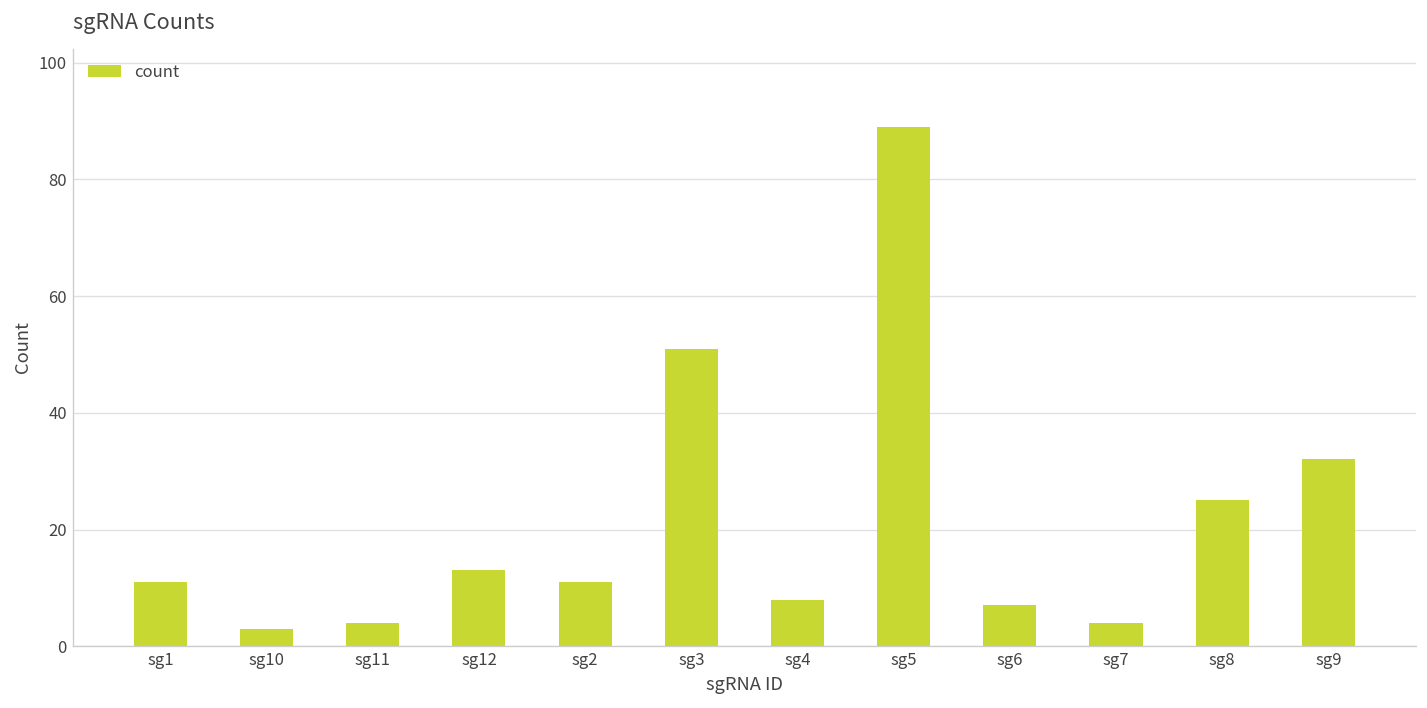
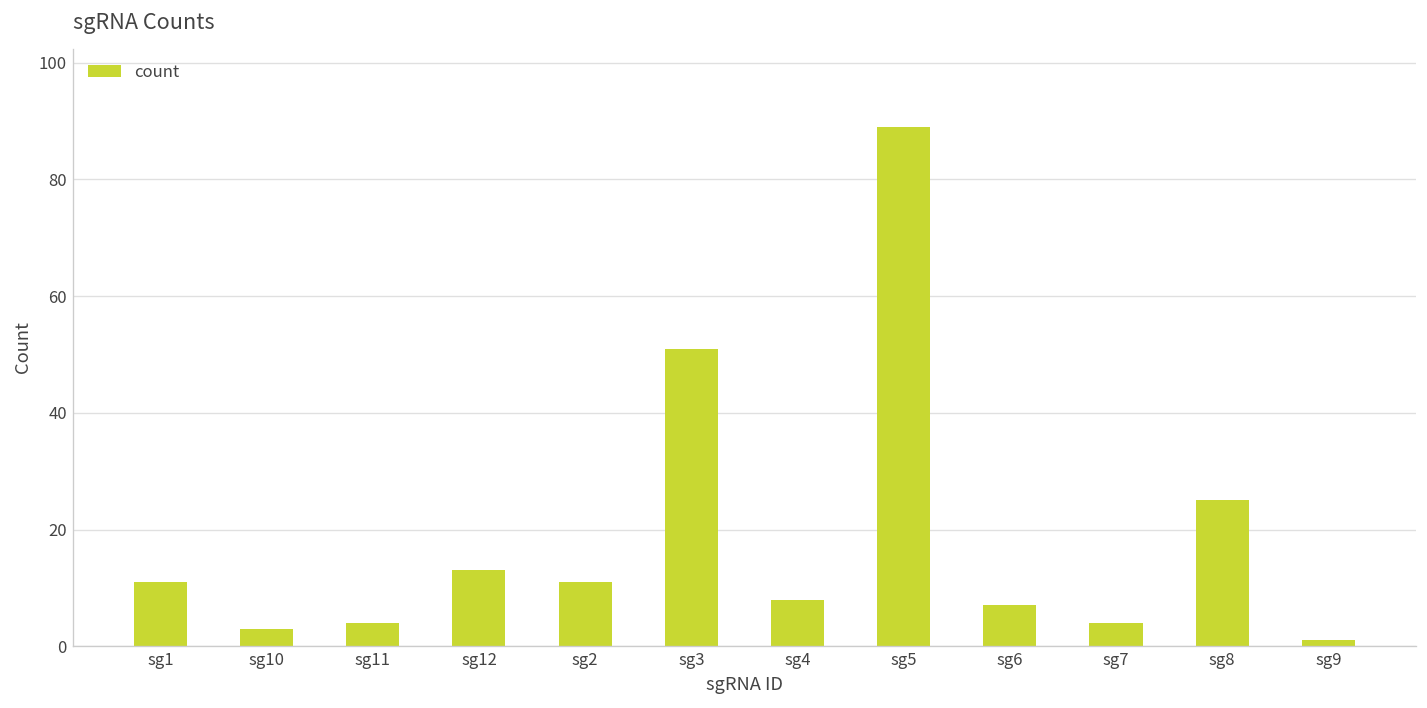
  {
    "sg1": 11,
    "sg10": 3,
    "sg11": 4,
    "sg12": 13,
    "sg2": 11,
    "sg3": 51,
    "sg4": 8,
    "sg5": 89,
    "sg6": 7,
    "sg7": 4,
    "sg8": 25,
-   "sg9": 32
+   "sg9": 1
  }
